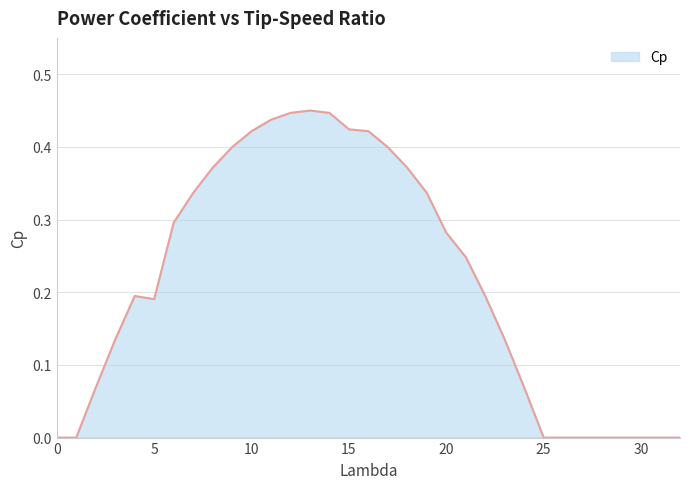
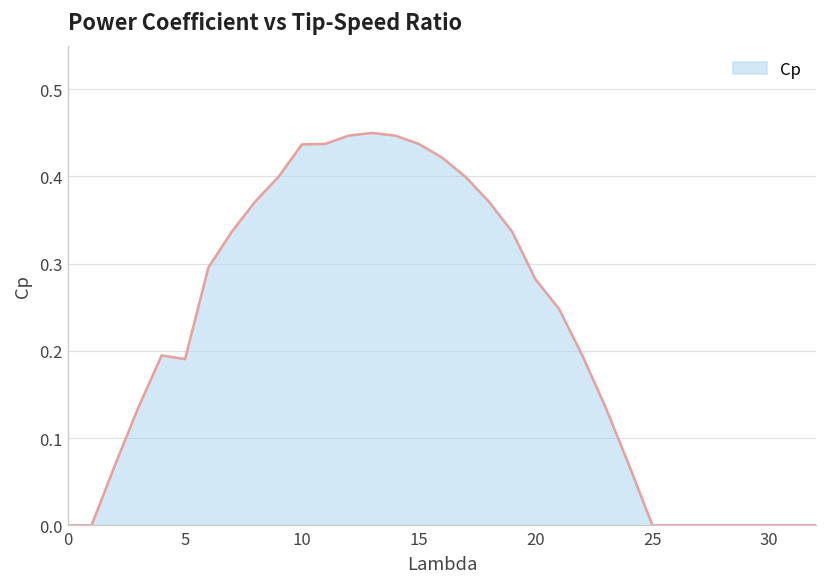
  {
    "0": 0.00,
    "5": 0.19,
-   "10": 0.42,
-   "15": 0.42,
+   "10": 0.44,
+   "15": 0.44,
    "20": 0.28,
    "25": 0.00,
    "30": 0.00
  }
